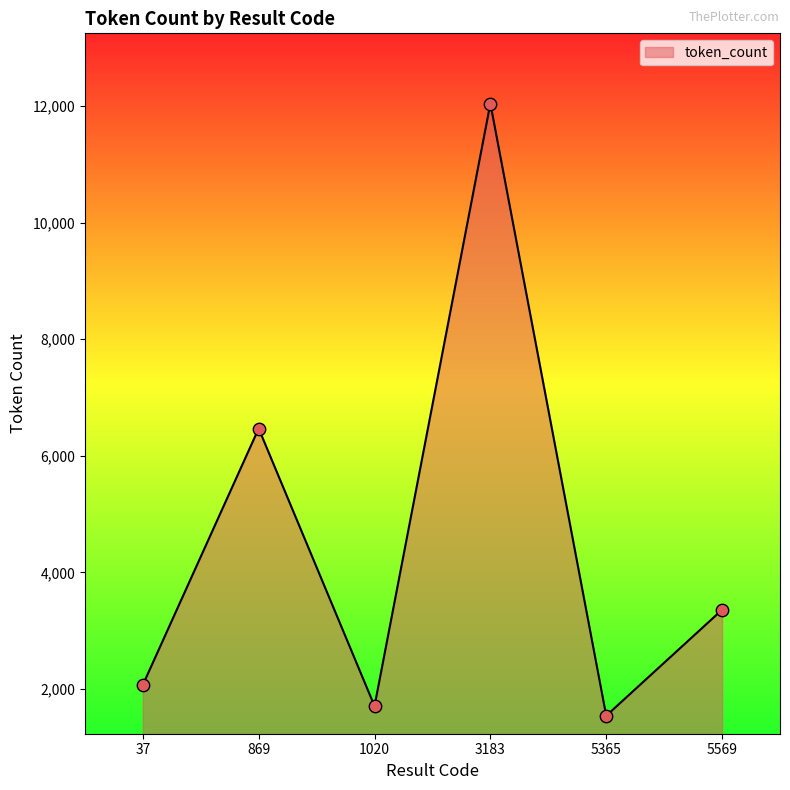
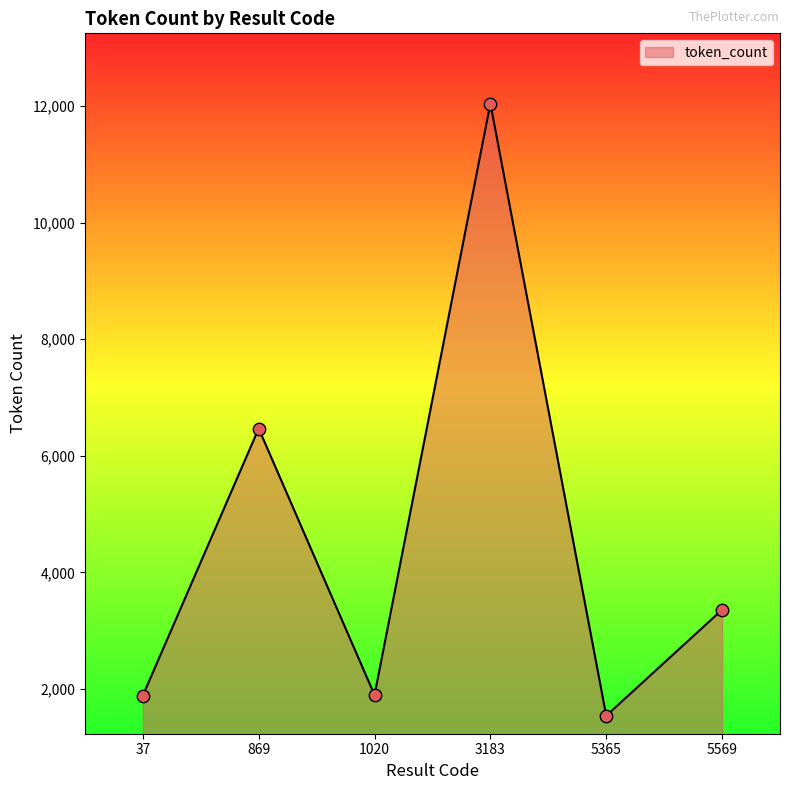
  {
-   "37": "2,100",
+   "37": "1,900",
    "869": "6,500",
-   "1020": "1,700",
+   "1020": "1,900",
    "3183": "12,000",
    "5365": "1,500",
    "5569": "3,400"
  }
